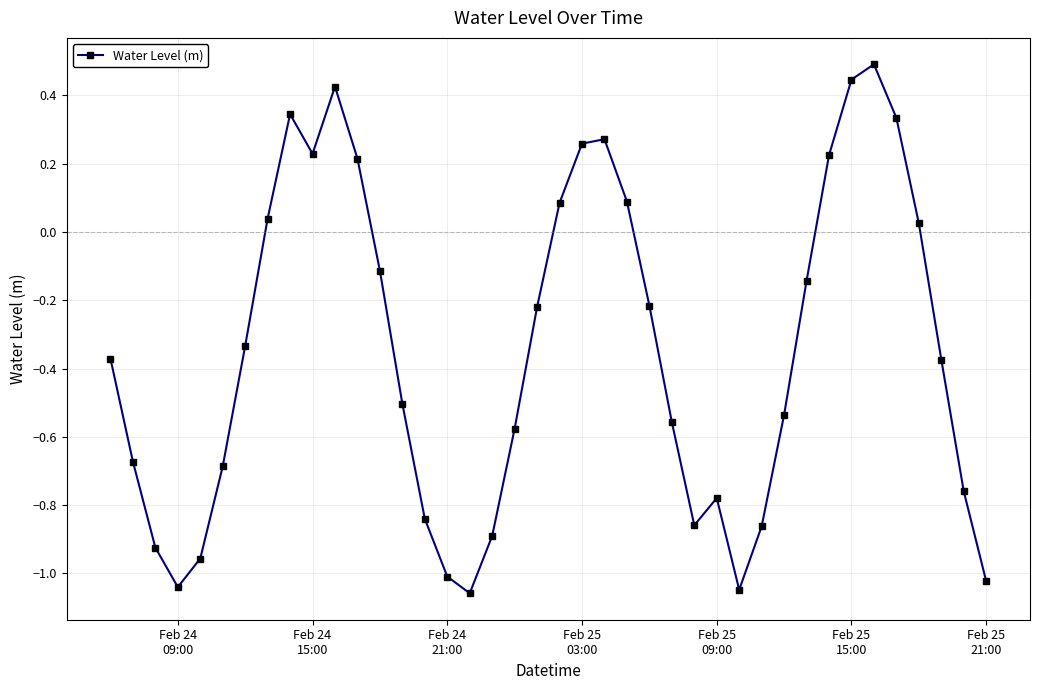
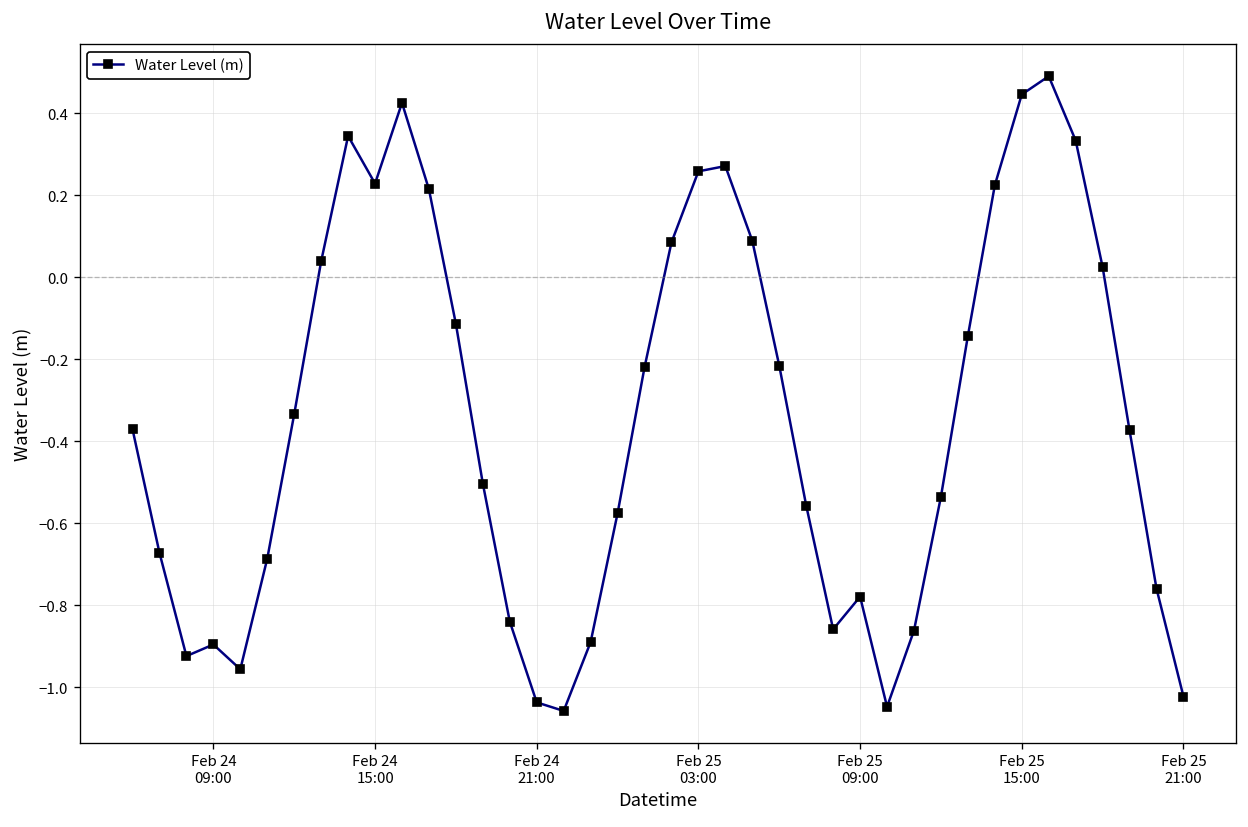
  {
-   "Feb 24 09:00": -1.04,
+   "Feb 24 09:00": -0.90,
    "Feb 24 15:00": 0.23,
-   "Feb 24 21:00": -1.01,
+   "Feb 24 21:00": -1.04,
    "Feb 25 03:00": 0.26,
    "Feb 25 09:00": -0.78,
    "Feb 25 15:00": 0.45,
    "Feb 25 21:00": -1.02
  }
